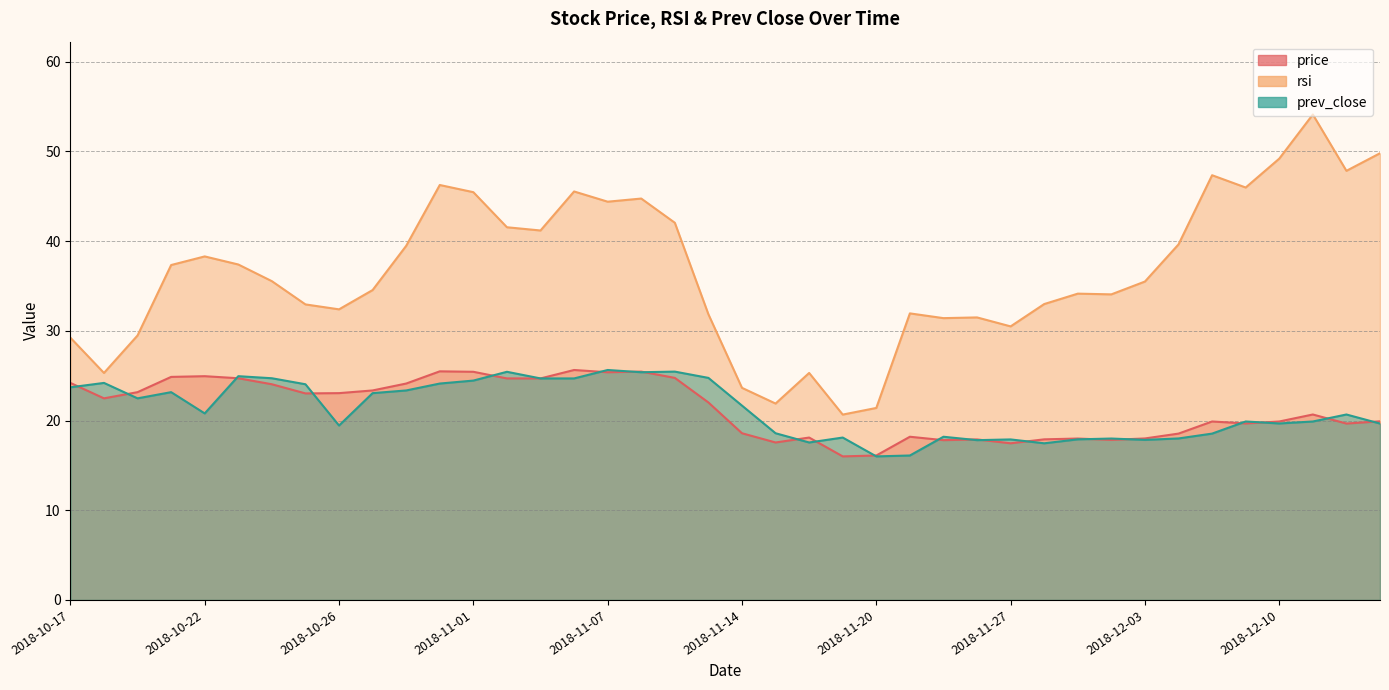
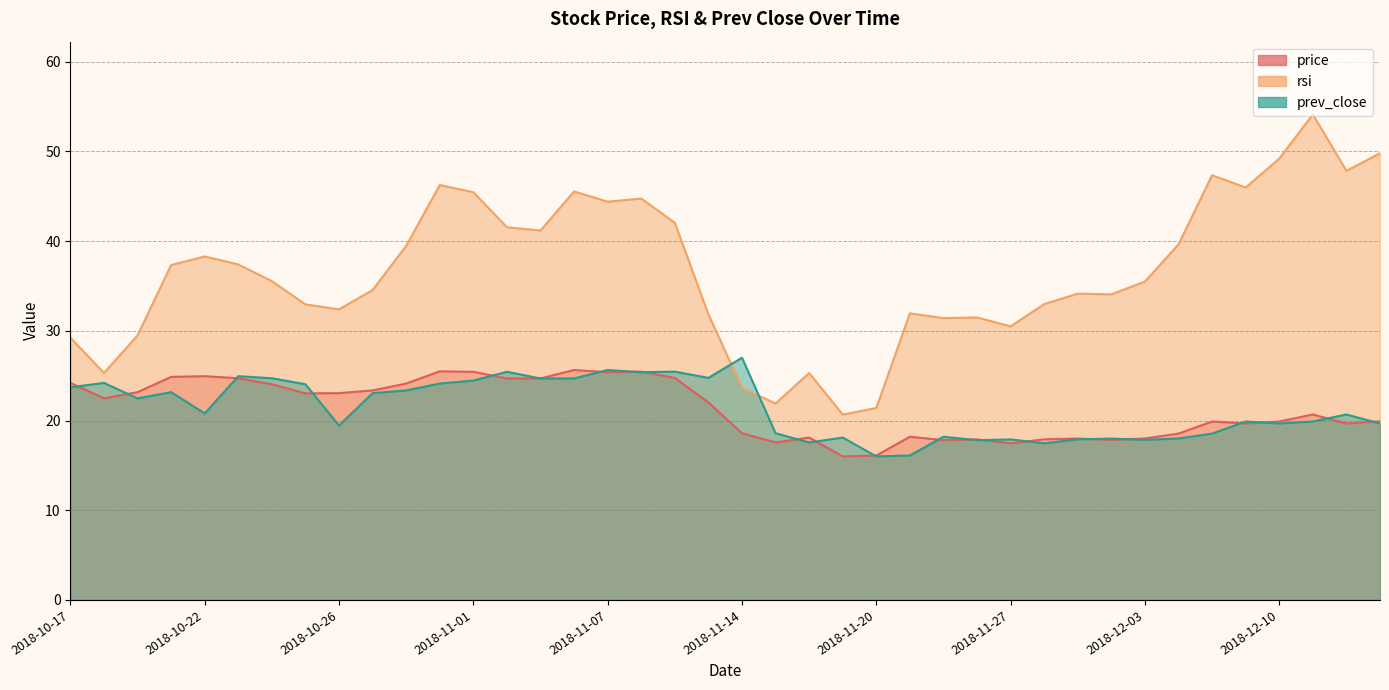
  {
    "prev_close": {
      "2018-10-22": 21,
      "2018-10-26": 19,
      "2018-11-01": 24,
-     "2018-11-14": 22,
+     "2018-11-14": 27,
      "2018-11-27": 18
    }
  }
